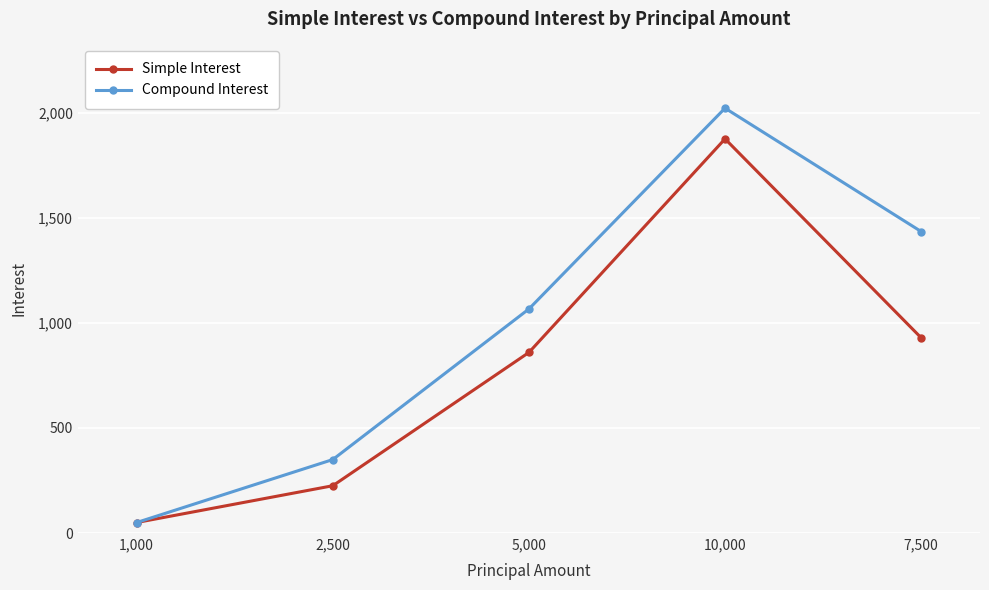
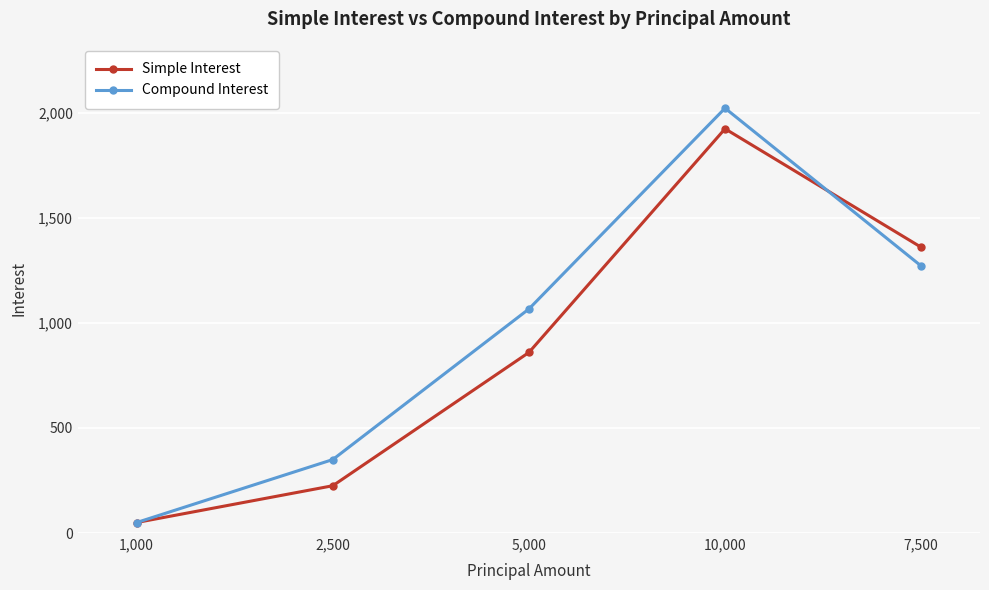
  {
    "Simple Interest": {
      "2,500": "230",
      "5,000": "860",
-     "10,000": "1,880",
-     "7,500": "930"
+     "10,000": "1,920",
+     "7,500": "1,360"
    },
    "Compound Interest": {
      "2,500": "350",
      "5,000": "1,070",
      "10,000": "2,020",
-     "7,500": "1,430"
+     "7,500": "1,270"
    }
  }
